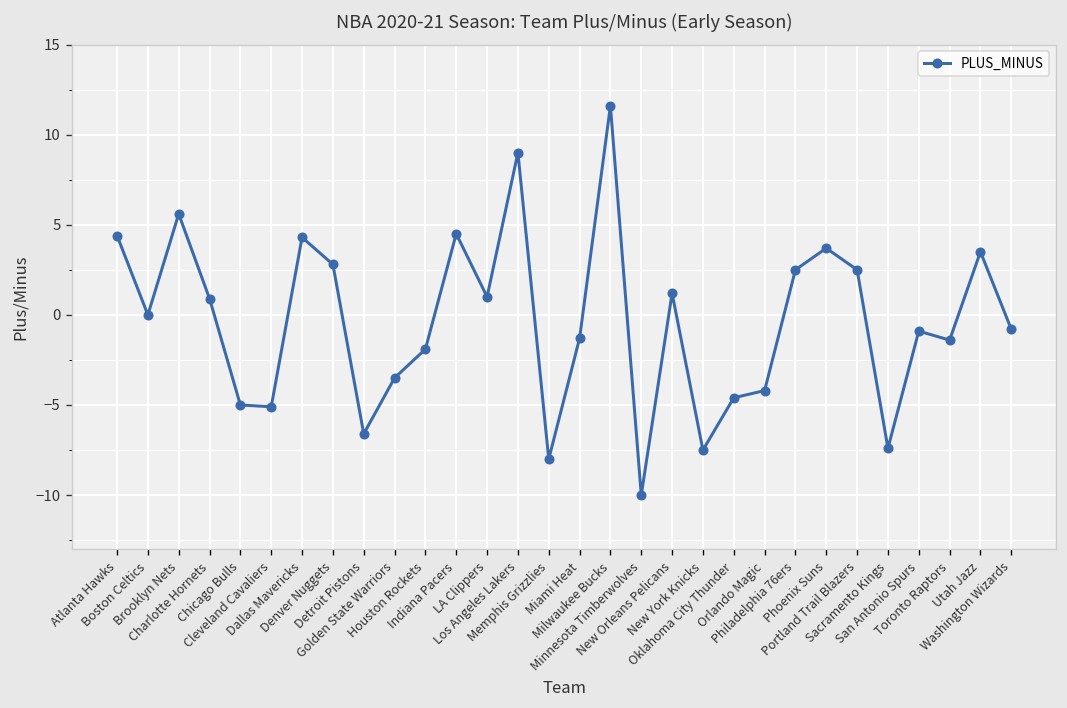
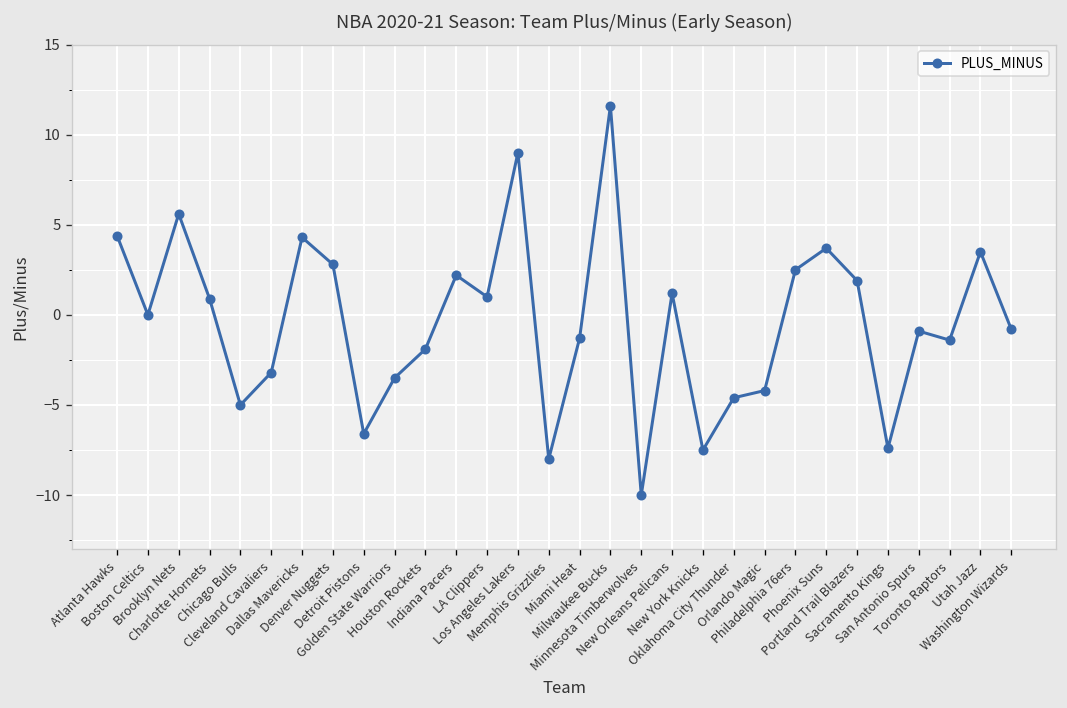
  {
    "Atlanta Hawks": 4.4,
    "Boston Celtics": 0.0,
    "Brooklyn Nets": 5.6,
    "Charlotte Hornets": 0.9,
    "Chicago Bulls": -5.0,
-   "Cleveland Cavaliers": -5.1,
+   "Cleveland Cavaliers": -3.2,
    "Dallas Mavericks": 4.3,
    "Denver Nuggets": 2.8,
    "Detroit Pistons": -6.6,
    "Golden State Warriors": -3.5,
    "Houston Rockets": -1.9,
-   "Indiana Pacers": 4.5,
+   "Indiana Pacers": 2.2,
    "LA Clippers": 1.0,
    "Los Angeles Lakers": 9.0,
    "Memphis Grizzlies": -8.0,
    "Miami Heat": -1.3,
    "Milwaukee Bucks": 11.6,
    "Minnesota Timberwolves": -10.0,
    "New Orleans Pelicans": 1.2,
    "New York Knicks": -7.5,
    "Oklahoma City Thunder": -4.6,
    "Orlando Magic": -4.2,
    "Philadelphia 76ers": 2.5,
    "Phoenix Suns": 3.7,
-   "Portland Trail Blazers": 2.5,
+   "Portland Trail Blazers": 1.9,
    "Sacramento Kings": -7.4,
    "San Antonio Spurs": -0.9,
    "Toronto Raptors": -1.4,
    "Utah Jazz": 3.5,
    "Washington Wizards": -0.8
  }
